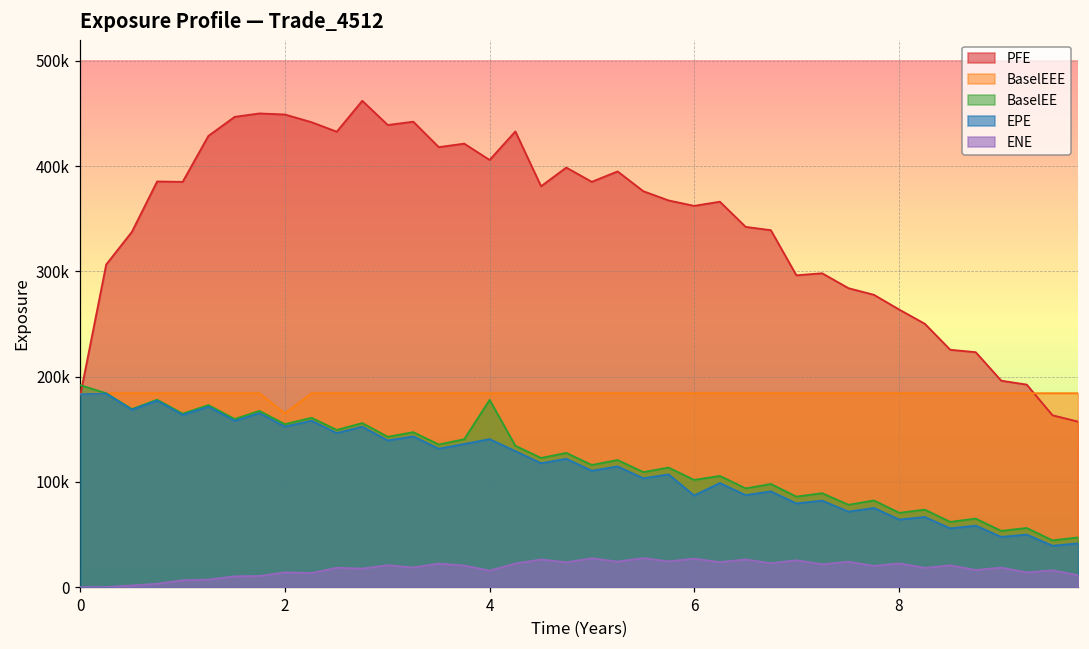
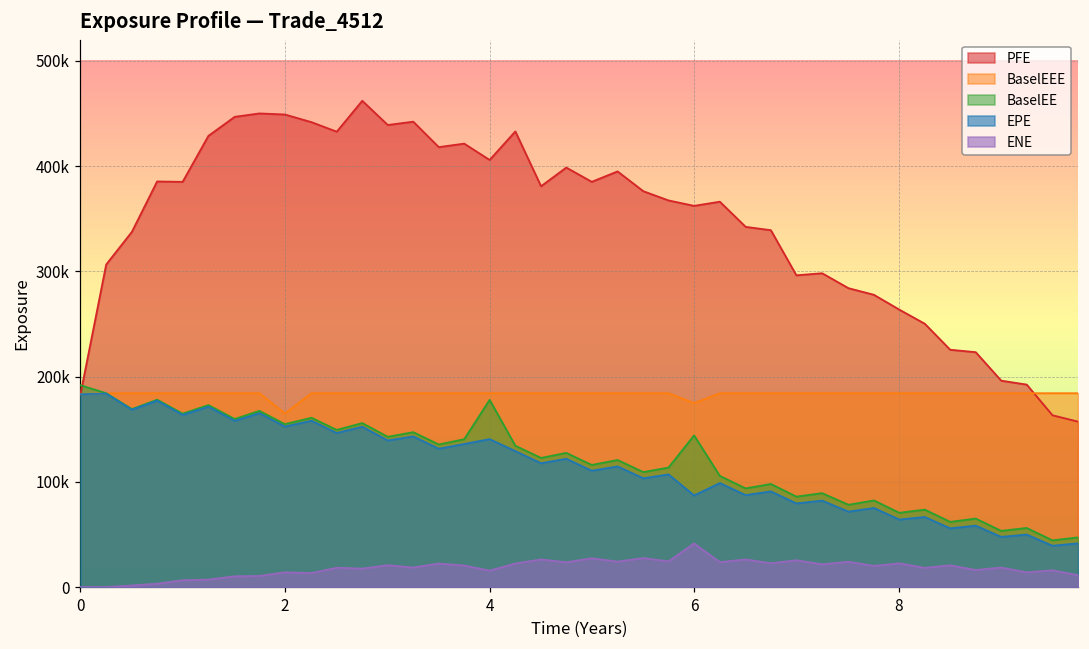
  {
    "PFE": {
      "2": 450000,
      "4": 410000,
      "6": 360000
    },
    "BaselEEE": {
      "2": 170000,
      "4": 180000,
-     "6": 180000
+     "6": 170000
    },
    "BaselEE": {
      "0": 190000,
      "4": 180000,
-     "6": 100000
+     "6": 140000
    },
    "EPE": {
      "4": 140000,
      "6": 90000
    },
    "ENE": {
      "0": 0,
      "2": 10000,
      "4": 20000,
-     "6": 30000
+     "6": 40000
    }
  }
